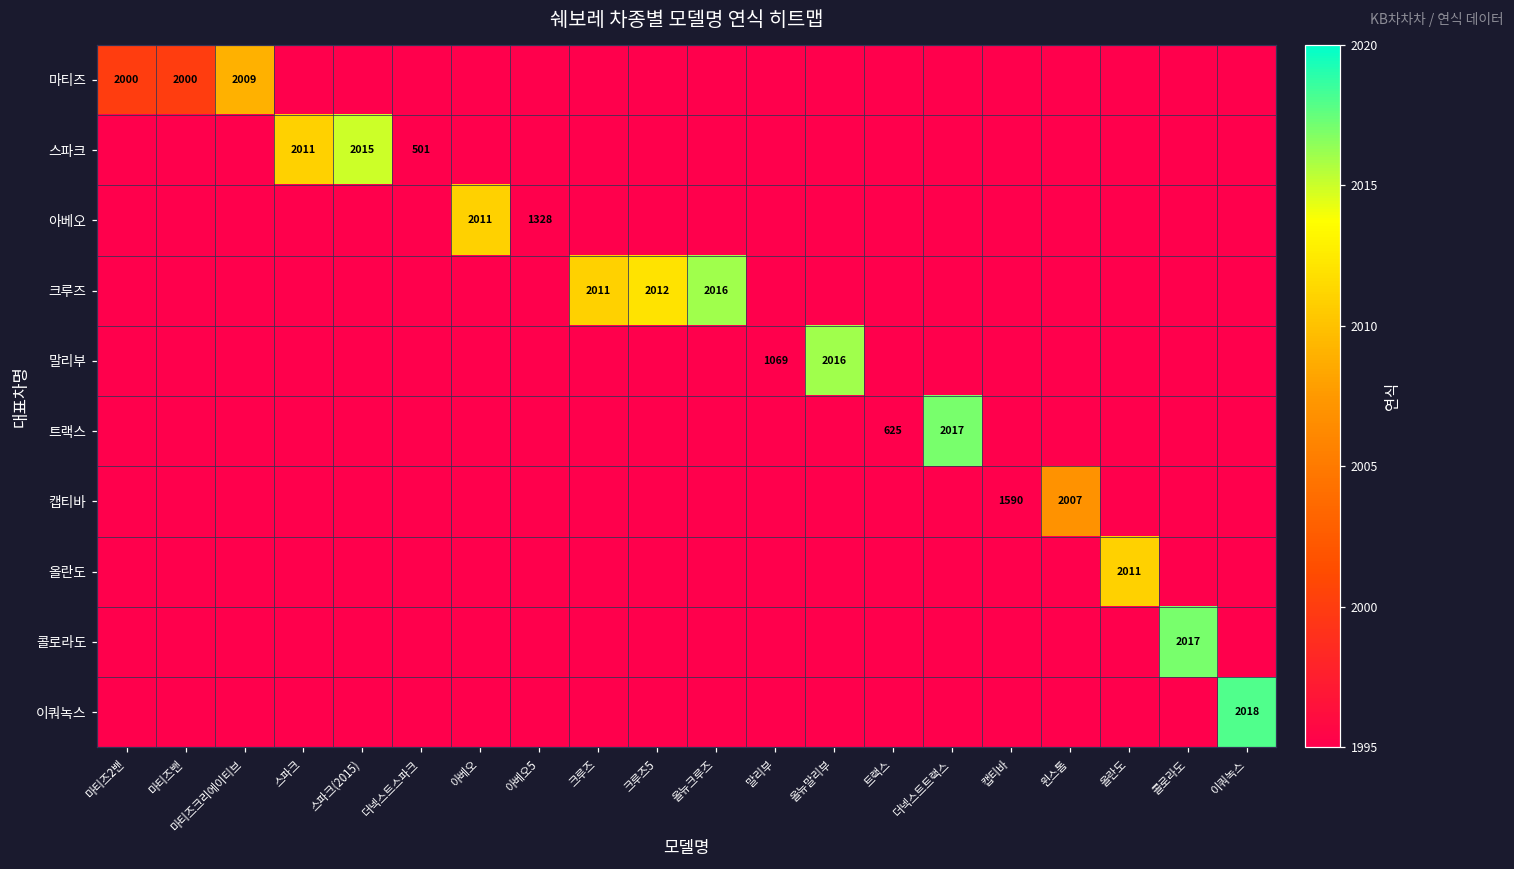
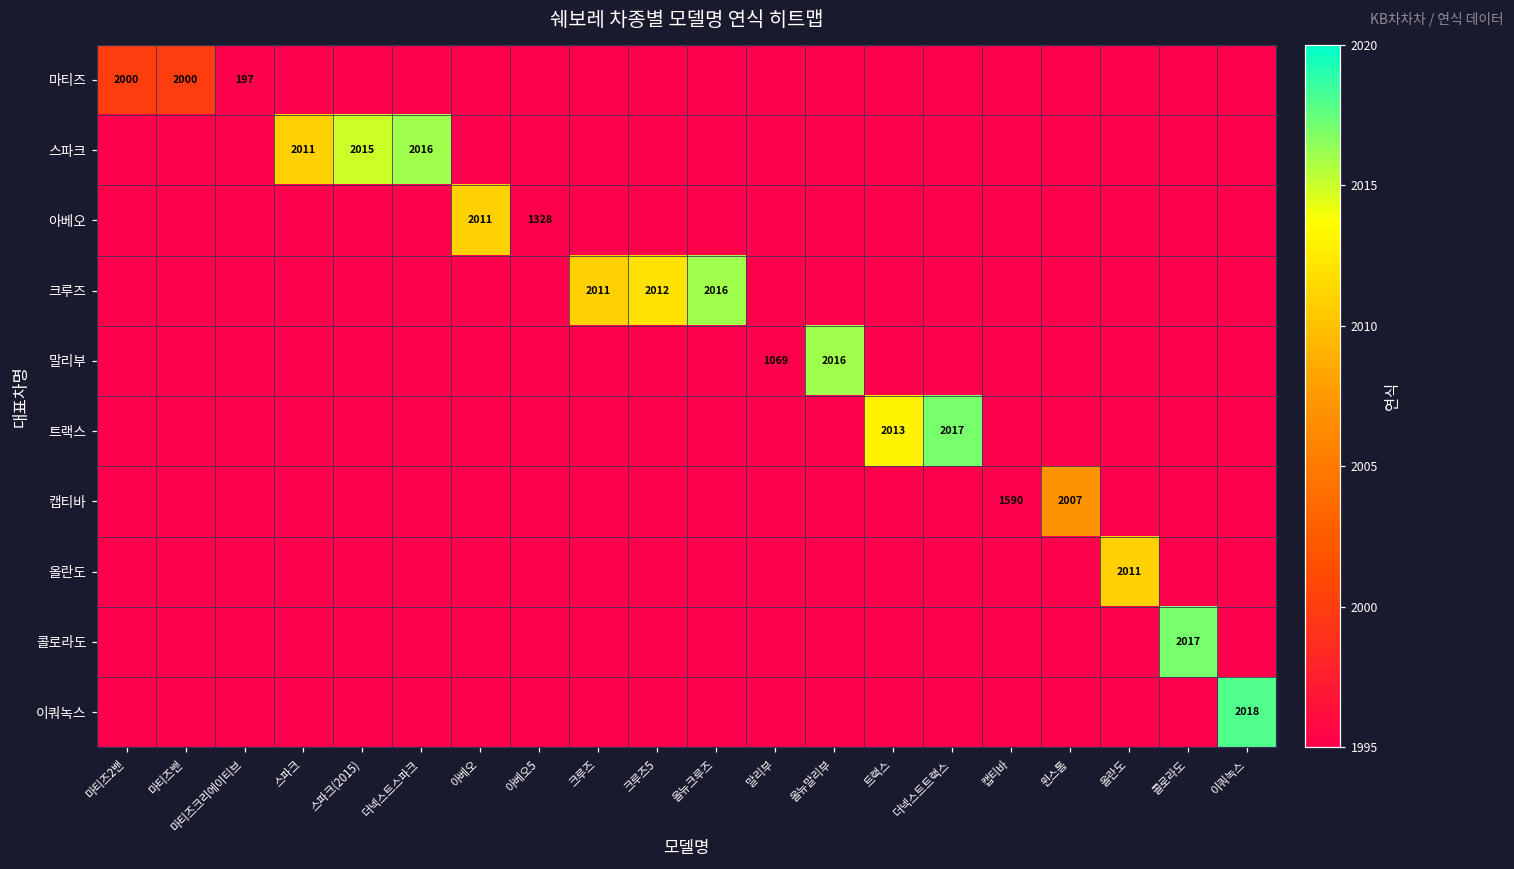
  {
    "마티즈": {
      "마티즈2밴": 2000,
      "마티즈밴": 2000,
-     "마티즈크리에이티브": 2009
+     "마티즈크리에이티브": 197
    },
    "스파크": {
      "스파크": 2011,
      "스파크(2015)": 2015,
-     "더넥스트스파크": 501
+     "더넥스트스파크": 2016
    },
    "아베오": {
      "아베오": 2011,
      "아베오5": 1328
    },
    "크루즈": {
      "크루즈": 2011,
      "크루즈5": 2012,
      "올뉴크루즈": 2016
    },
    "말리부": {
      "말리부": 1069,
      "올뉴말리부": 2016
    },
    "트랙스": {
-     "트랙스": 625,
+     "트랙스": 2013,
      "더넥스트트랙스": 2017
    },
    "캡티바": {
      "캡티바": 1590,
      "윈스톰": 2007
    },
    "올란도": {
      "올란도": 2011
    },
    "콜로라도": {
      "콜로라도": 2017
    },
    "이쿼녹스": {
      "이쿼녹스": 2018
    }
  }
